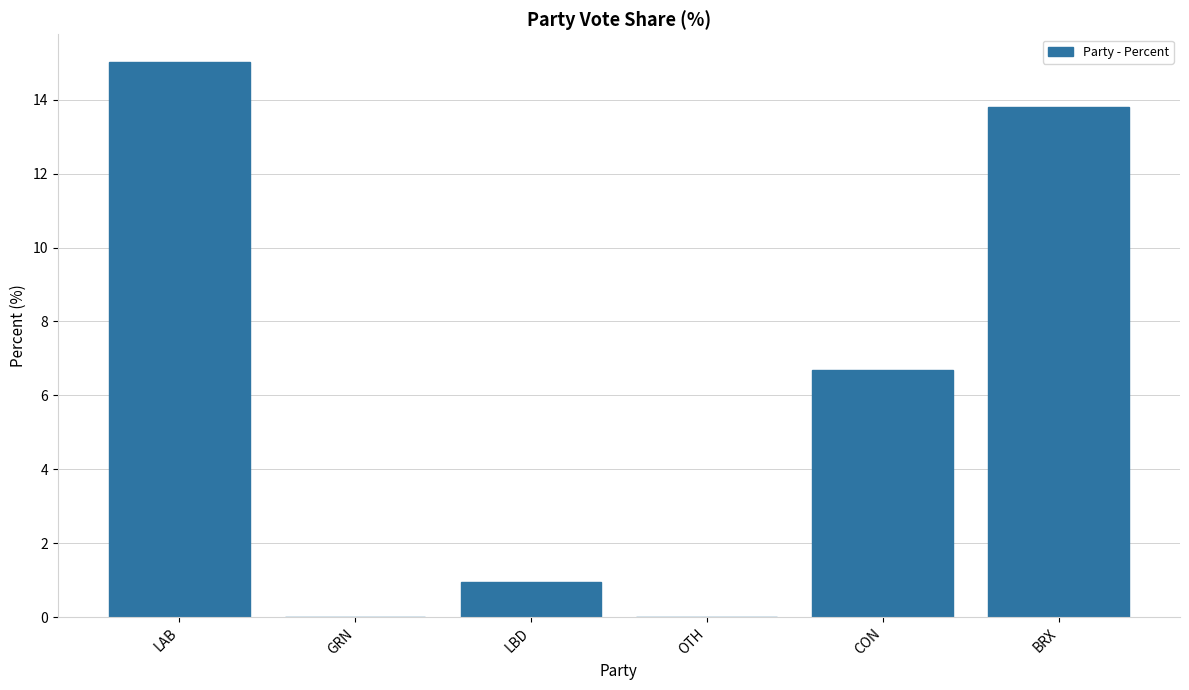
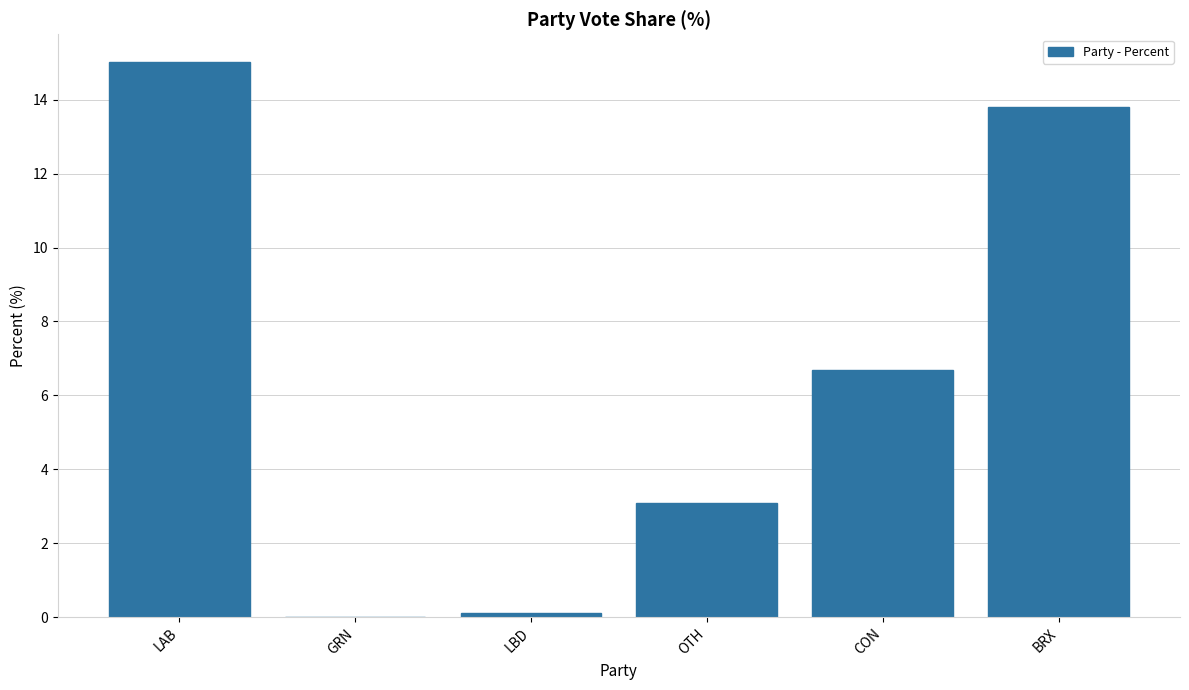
  {
    "LAB": 15.0,
-   "LBD": 0.9,
-   "OTH": 0.0,
+   "LBD": 0.1,
+   "OTH": 3.1,
    "CON": 6.7,
    "BRX": 13.8
  }
